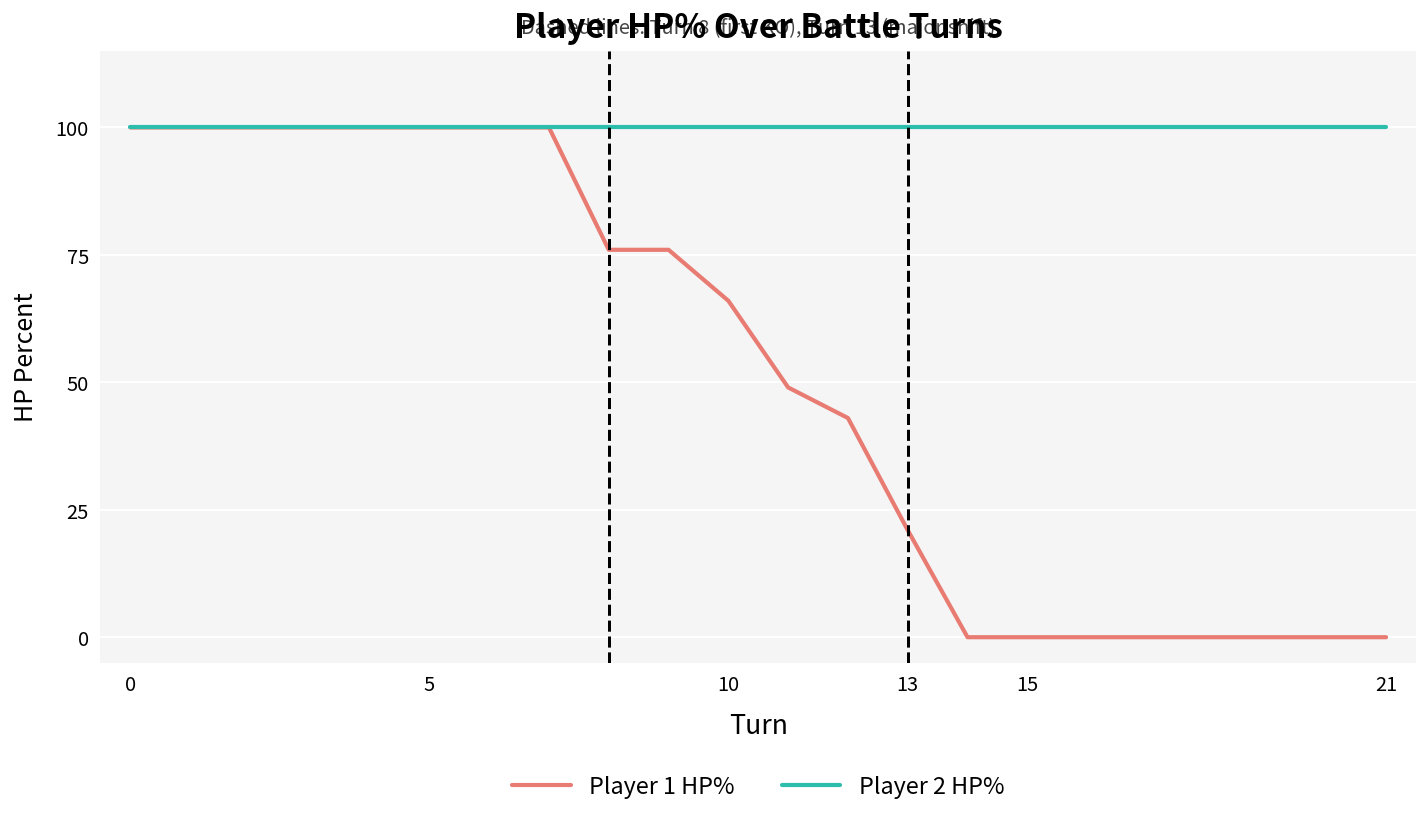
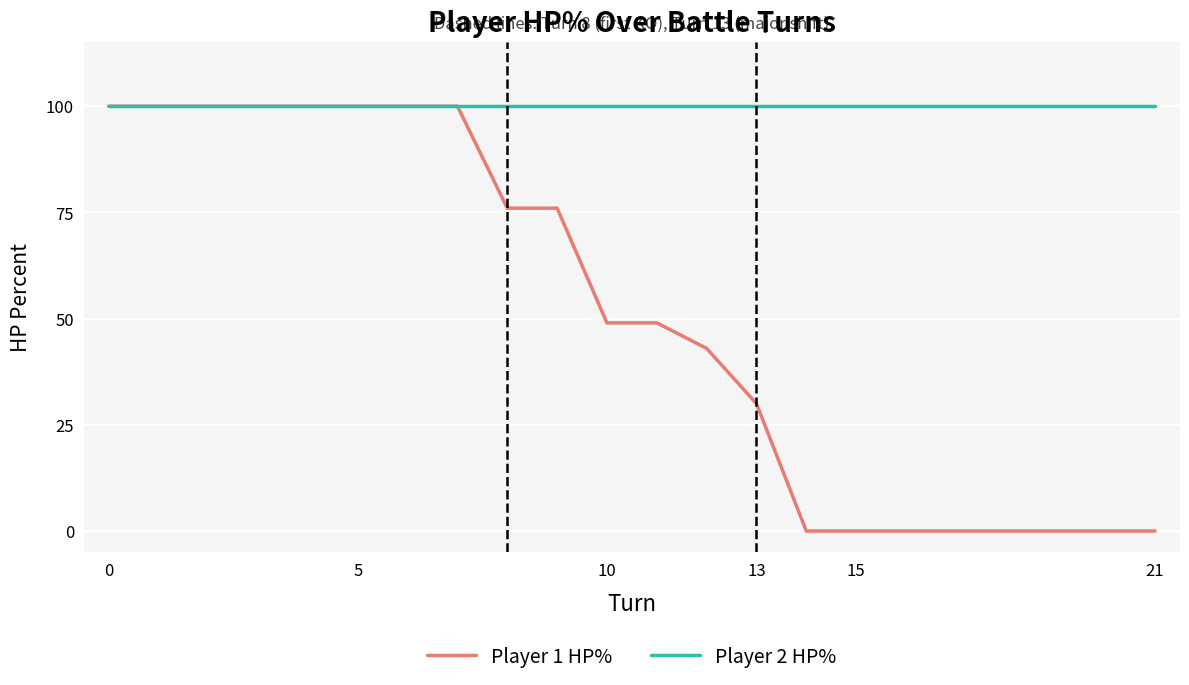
  {
    "Player 1 HP%": {
-     "10": 66,
-     "13": 21,
+     "10": 49,
+     "13": 30,
      "15": 0,
      "21": 0
    },
    "Player 2 HP%": {
      "10": 100,
      "13": 100,
      "15": 100,
      "21": 100
    }
  }
